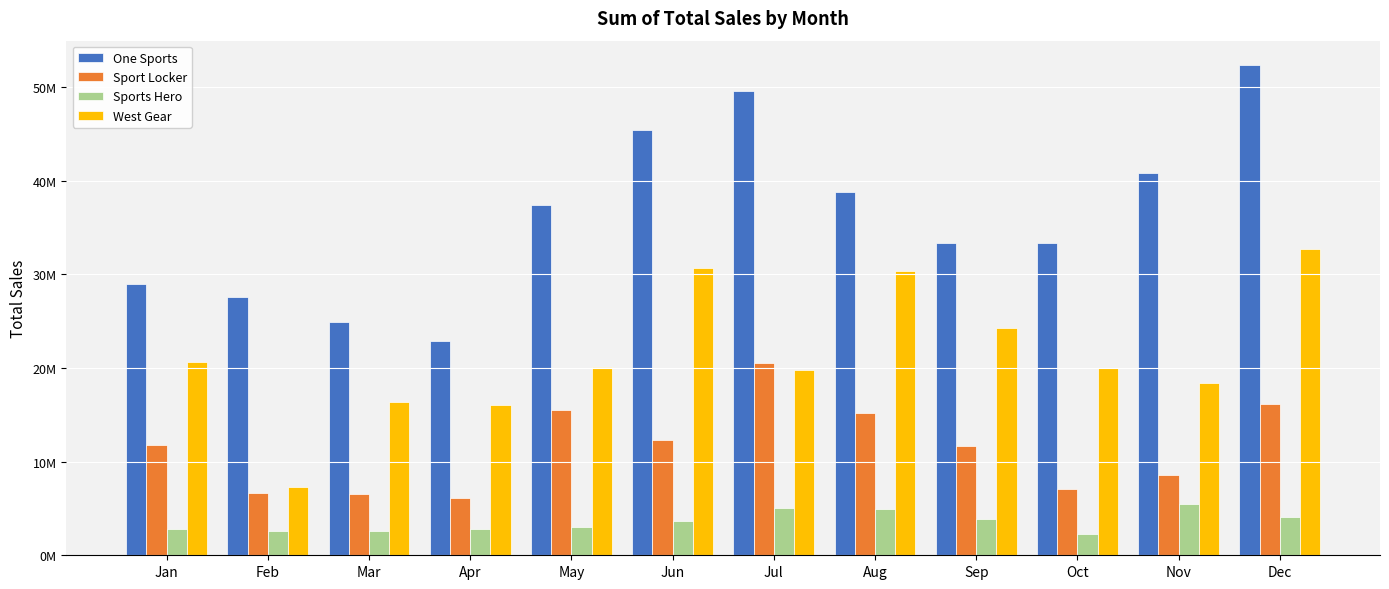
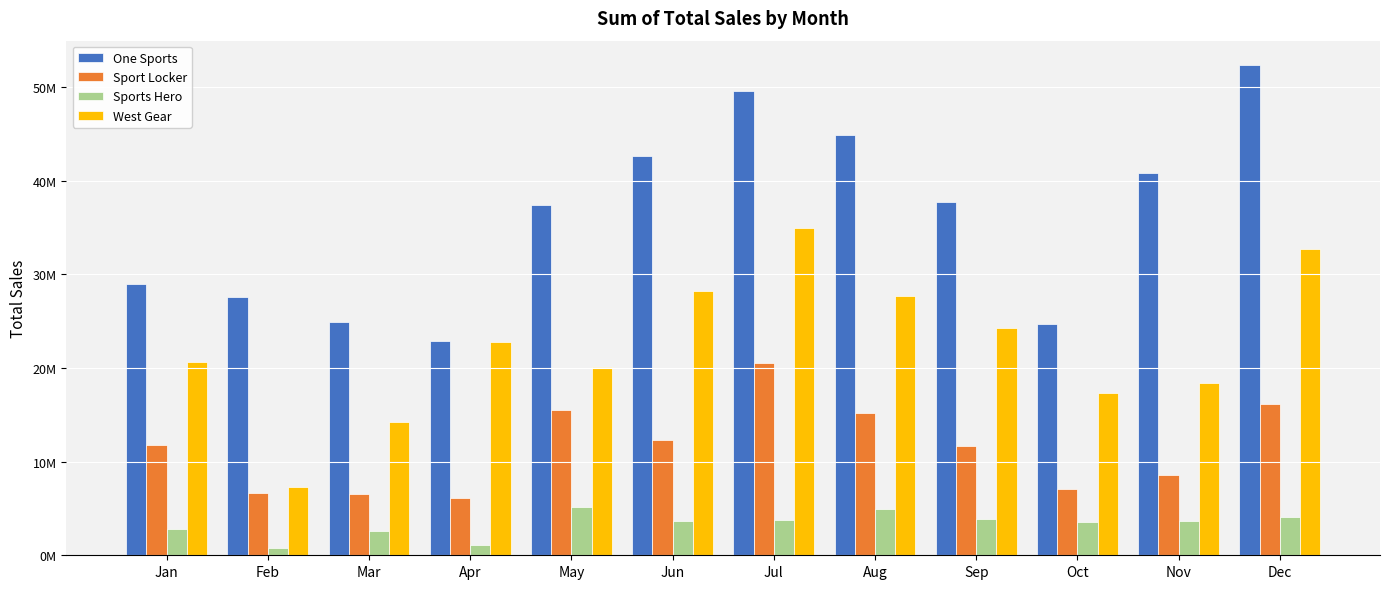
  {
    "One Sports": {
      "Jan": 29000000,
      "Feb": 28000000,
      "Mar": 25000000,
      "Apr": 23000000,
      "May": 37000000,
-     "Jun": 45000000,
+     "Jun": 43000000,
      "Jul": 50000000,
-     "Aug": 39000000,
-     "Sep": 33000000,
-     "Oct": 33000000,
+     "Aug": 45000000,
+     "Sep": 38000000,
+     "Oct": 25000000,
      "Nov": 41000000,
      "Dec": 52000000
    },
    "Sport Locker": {
      "Jan": 12000000,
      "Feb": 7000000,
      "Mar": 7000000,
      "Apr": 6000000,
      "May": 16000000,
      "Jun": 12000000,
      "Jul": 20000000,
      "Aug": 15000000,
      "Sep": 12000000,
      "Oct": 7000000,
      "Nov": 9000000,
      "Dec": 16000000
    },
    "Sports Hero": {
      "Jan": 3000000,
-     "Feb": 3000000,
+     "Feb": 1000000,
      "Mar": 3000000,
-     "Apr": 3000000,
-     "May": 3000000,
+     "Apr": 1000000,
+     "May": 5000000,
      "Jun": 4000000,
-     "Jul": 5000000,
+     "Jul": 4000000,
      "Aug": 5000000,
      "Sep": 4000000,
-     "Oct": 2000000,
-     "Nov": 6000000,
+     "Oct": 4000000,
+     "Nov": 4000000,
      "Dec": 4000000
    },
    "West Gear": {
      "Jan": 21000000,
      "Feb": 7000000,
-     "Mar": 16000000,
-     "Apr": 16000000,
+     "Mar": 14000000,
+     "Apr": 23000000,
      "May": 20000000,
-     "Jun": 31000000,
-     "Jul": 20000000,
-     "Aug": 30000000,
+     "Jun": 28000000,
+     "Jul": 35000000,
+     "Aug": 28000000,
      "Sep": 24000000,
-     "Oct": 20000000,
+     "Oct": 17000000,
      "Nov": 18000000,
      "Dec": 33000000
    }
  }
